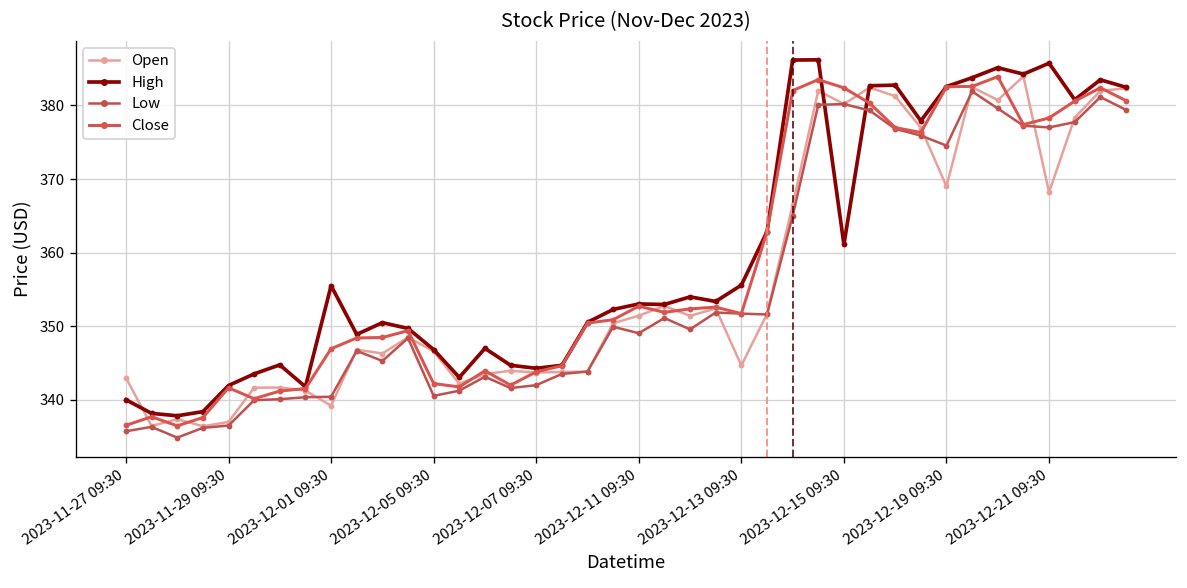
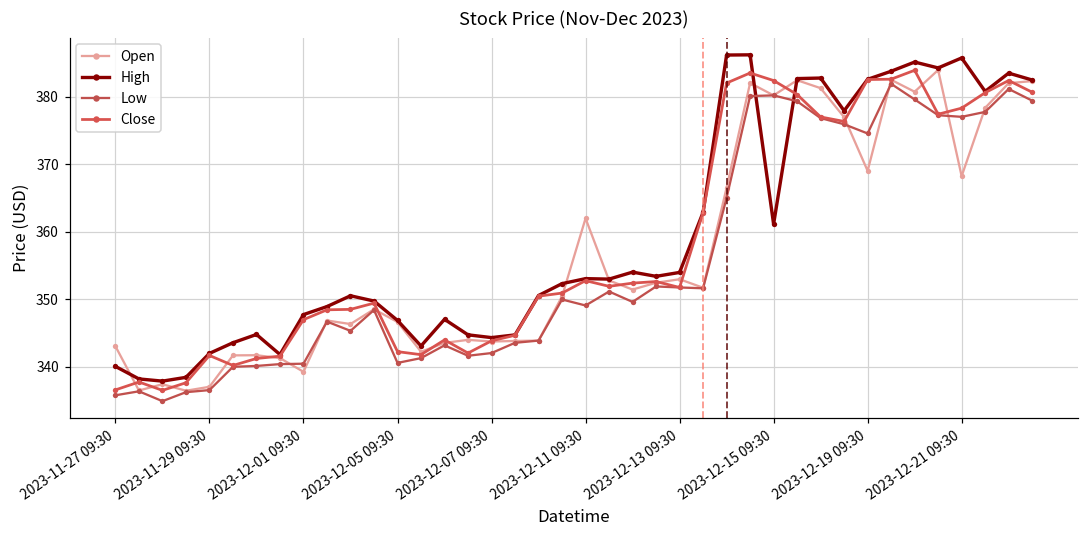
  {
    "Open": {
      "2023-11-27 09:30": 343,
      "2023-11-29 09:30": 337,
      "2023-12-01 09:30": 339,
-     "2023-12-11 09:30": 351,
-     "2023-12-13 09:30": 345,
+     "2023-12-11 09:30": 362,
+     "2023-12-13 09:30": 353,
      "2023-12-19 09:30": 369,
      "2023-12-21 09:30": 368
    },
    "High": {
      "2023-11-27 09:30": 340,
-     "2023-12-01 09:30": 356,
+     "2023-12-01 09:30": 348,
      "2023-12-07 09:30": 344,
-     "2023-12-13 09:30": 356,
+     "2023-12-13 09:30": 354,
      "2023-12-15 09:30": 361,
      "2023-12-21 09:30": 386
    }
  }
